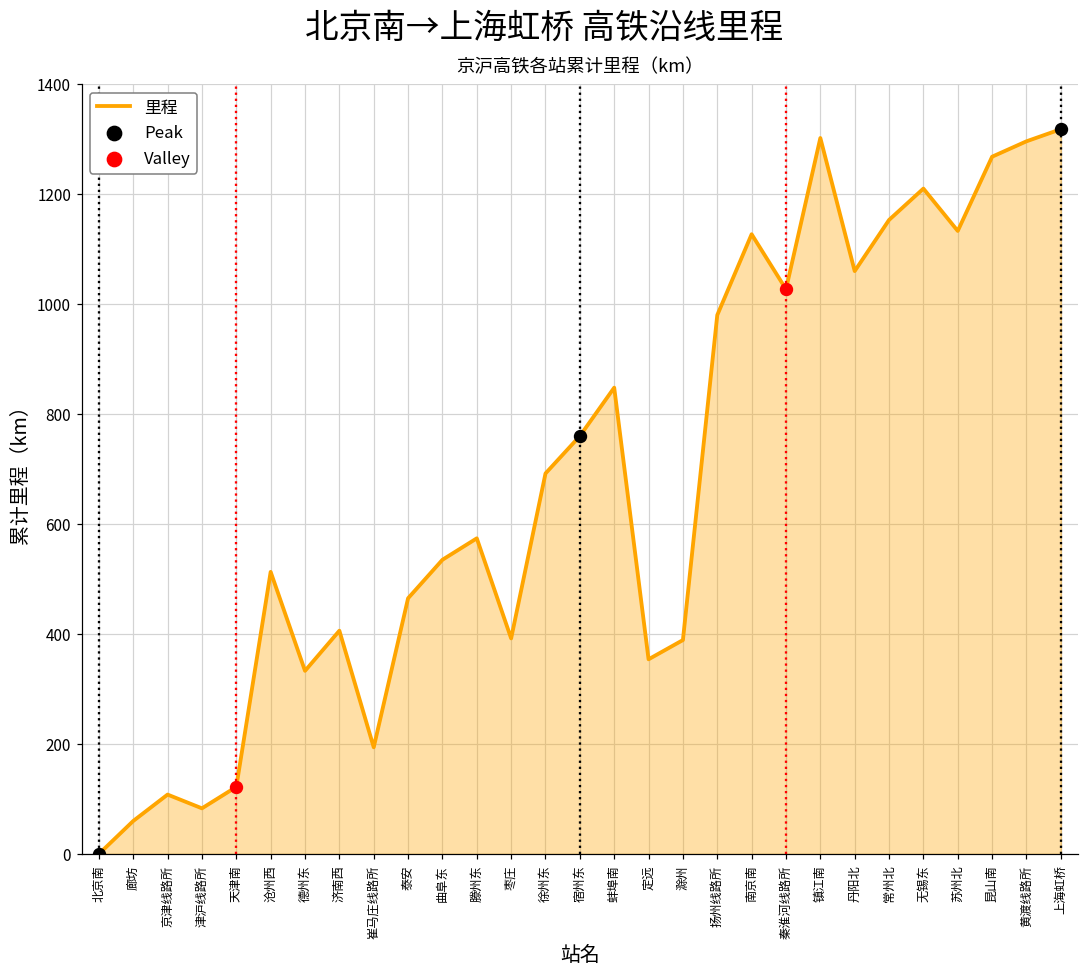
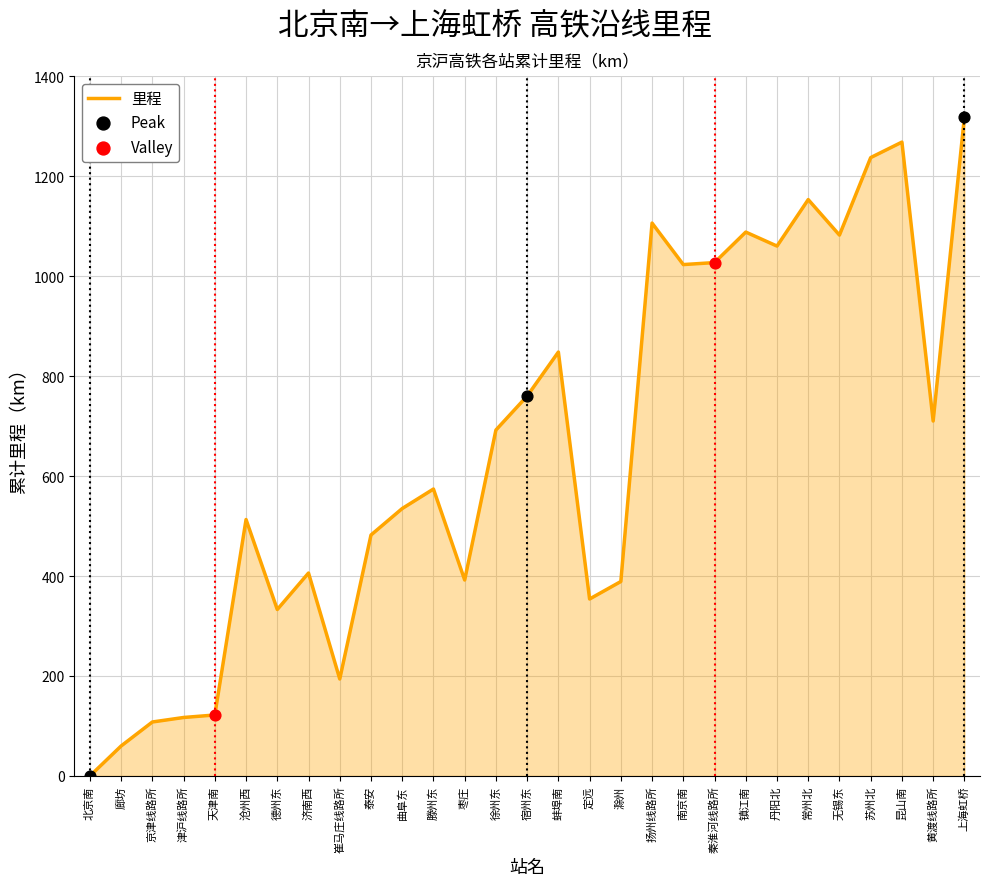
  {
    "里程": {
      "廊坊": 60,
      "京津线路所": 110,
-     "津沪线路所": 80,
+     "津沪线路所": 120,
      "沧州西": 510,
      "德州东": 330,
      "济南西": 410,
      "崔马庄线路所": 190,
-     "泰安": 470,
+     "泰安": 480,
      "曲阜东": 540,
      "滕州东": 570,
      "枣庄": 390,
      "徐州东": 690,
      "蚌埠南": 850,
      "定远": 350,
      "滁州": 390,
-     "扬州线路所": 980,
-     "南京南": 1130,
-     "镇江南": 1300,
+     "扬州线路所": 1110,
+     "南京南": 1020,
+     "镇江南": 1090,
      "丹阳北": 1060,
      "常州北": 1150,
-     "无锡东": 1210,
-     "苏州北": 1130,
+     "无锡东": 1080,
+     "苏州北": 1240,
      "昆山南": 1270,
-     "黄渡线路所": 1300
+     "黄渡线路所": 710
    }
  }
